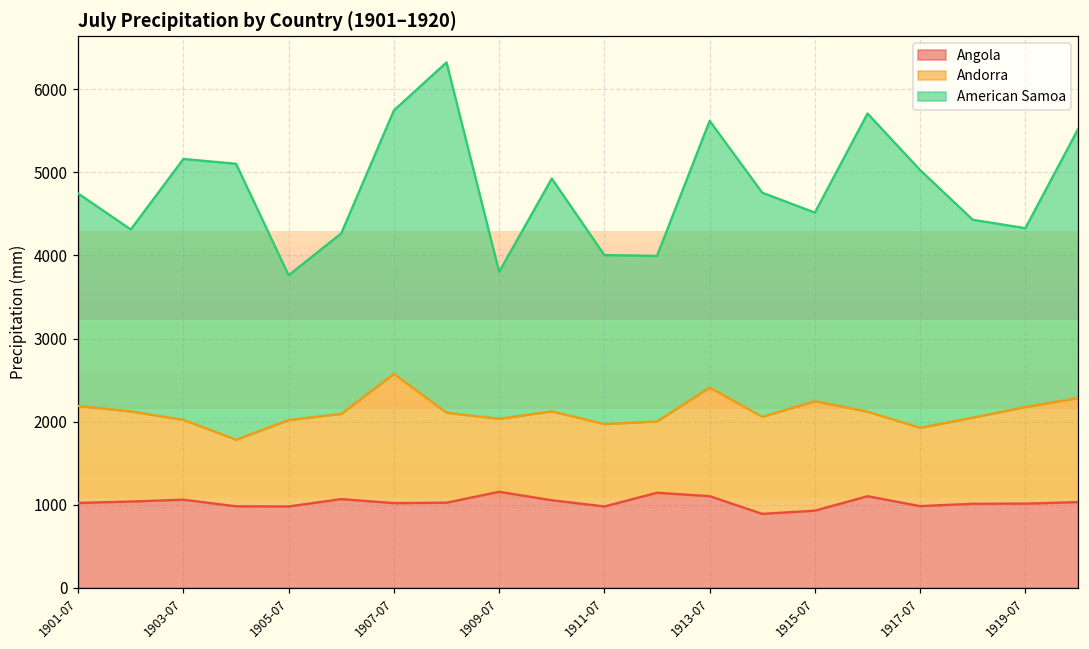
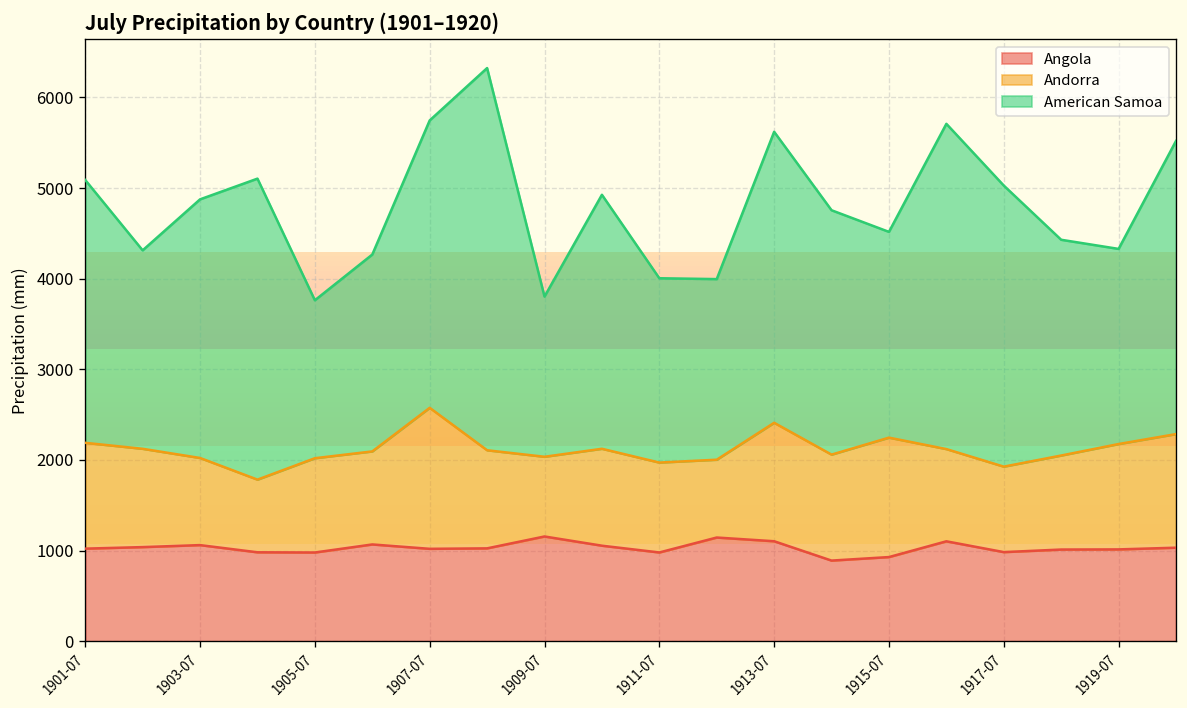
  {
    "Angola": {
      "1901-07": 1000,
      "1903-07": 1100,
      "1905-07": 1000,
      "1907-07": 1000,
      "1909-07": 1200,
      "1911-07": 1000,
      "1913-07": 1100,
      "1915-07": 900,
      "1917-07": 1000,
      "1919-07": 1000
    },
    "Andorra": {
      "1901-07": 1200,
      "1903-07": 1000,
      "1905-07": 1000,
      "1907-07": 1600,
      "1909-07": 900,
      "1911-07": 1000,
      "1913-07": 1300,
      "1915-07": 1300,
      "1917-07": 900,
      "1919-07": 1200
    },
    "American Samoa": {
-     "1901-07": 2600,
-     "1903-07": 3100,
+     "1901-07": 2900,
+     "1903-07": 2900,
      "1905-07": 1700,
      "1907-07": 3200,
      "1909-07": 1800,
      "1911-07": 2000,
      "1913-07": 3200,
      "1915-07": 2300,
      "1917-07": 3100,
      "1919-07": 2200
    }
  }
